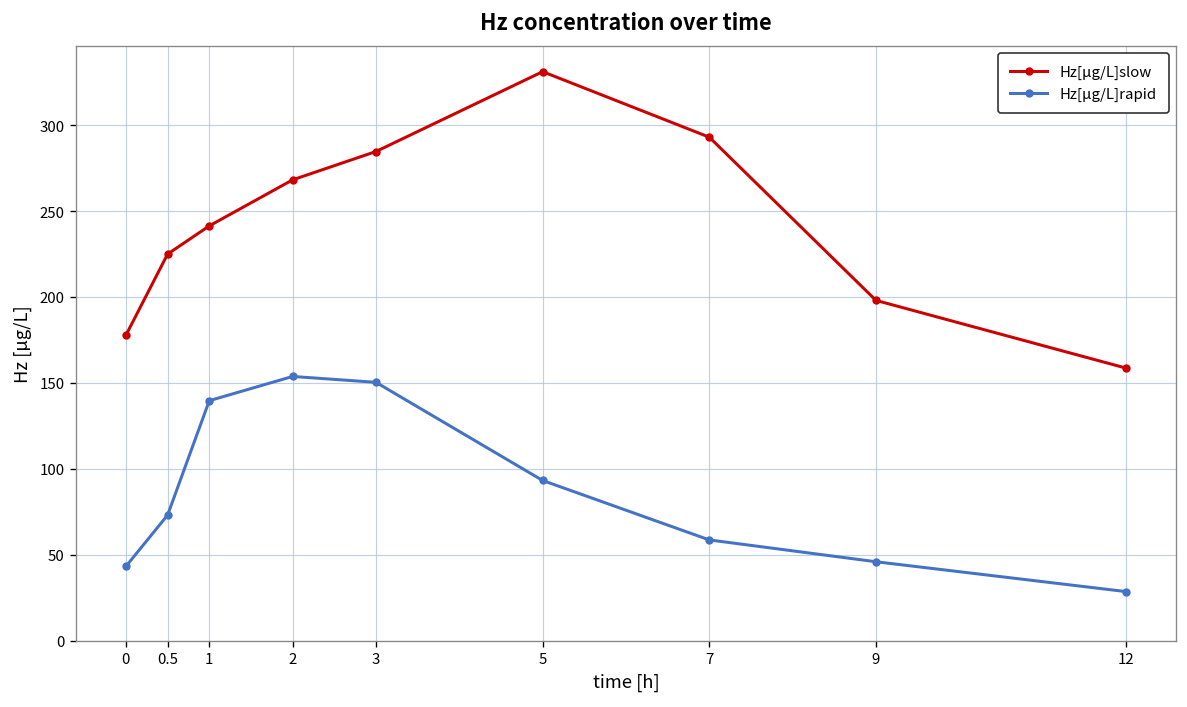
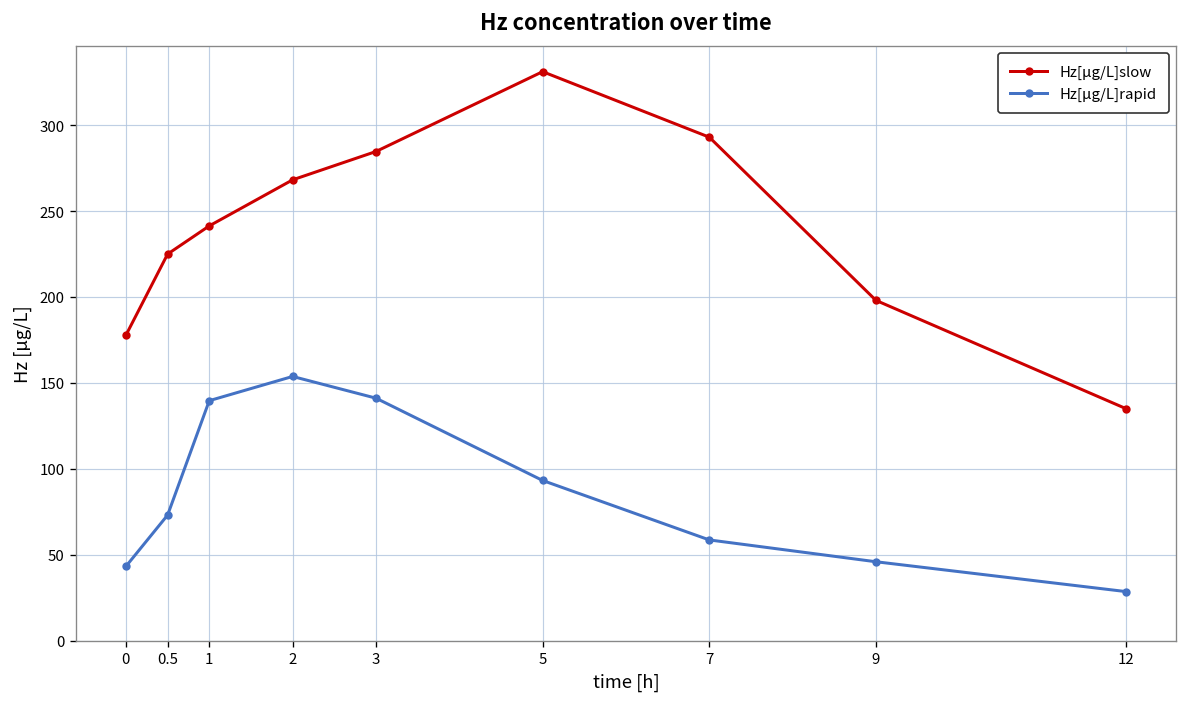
  {
    "Hz[µg/L]slow": {
      "0": 178,
      "0.5": 225,
      "1": 241,
      "2": 268,
      "3": 285,
      "5": 331,
      "7": 293,
      "9": 198,
-     "12": 159
+     "12": 135
    },
    "Hz[µg/L]rapid": {
      "0": 43,
      "0.5": 73,
      "1": 140,
      "2": 154,
-     "3": 150,
+     "3": 141,
      "5": 93,
      "7": 59,
      "9": 46,
      "12": 29
    }
  }
